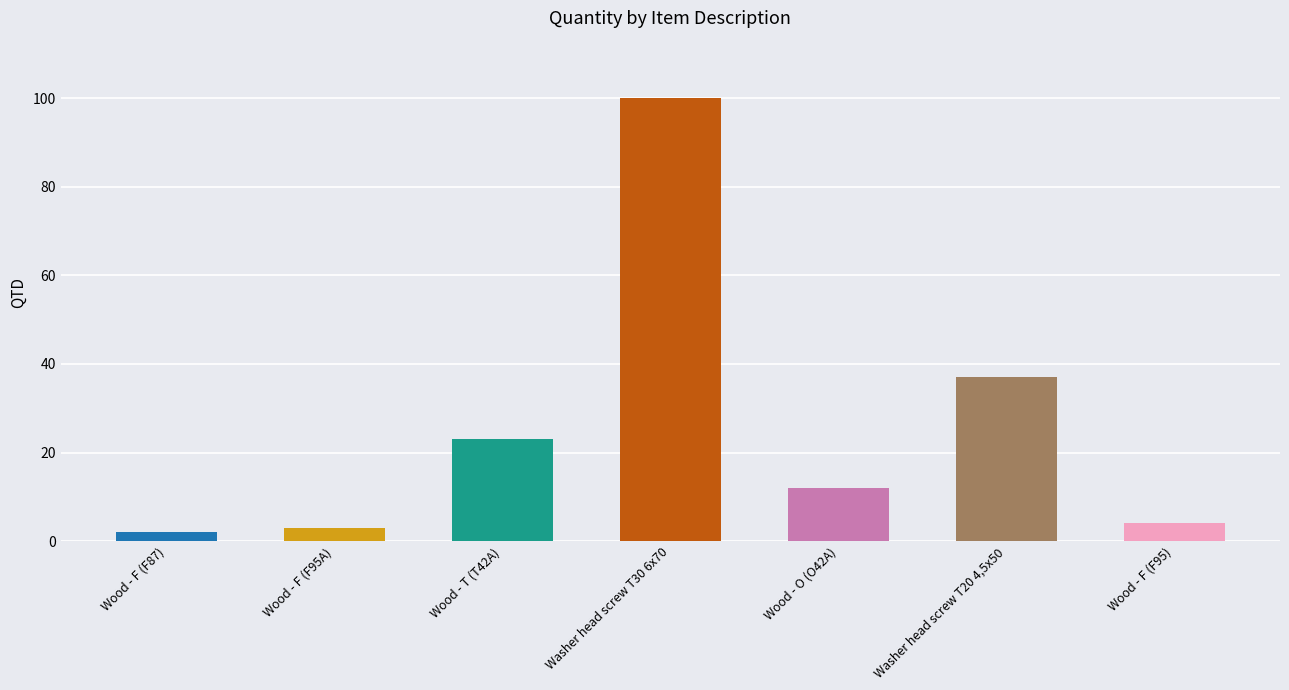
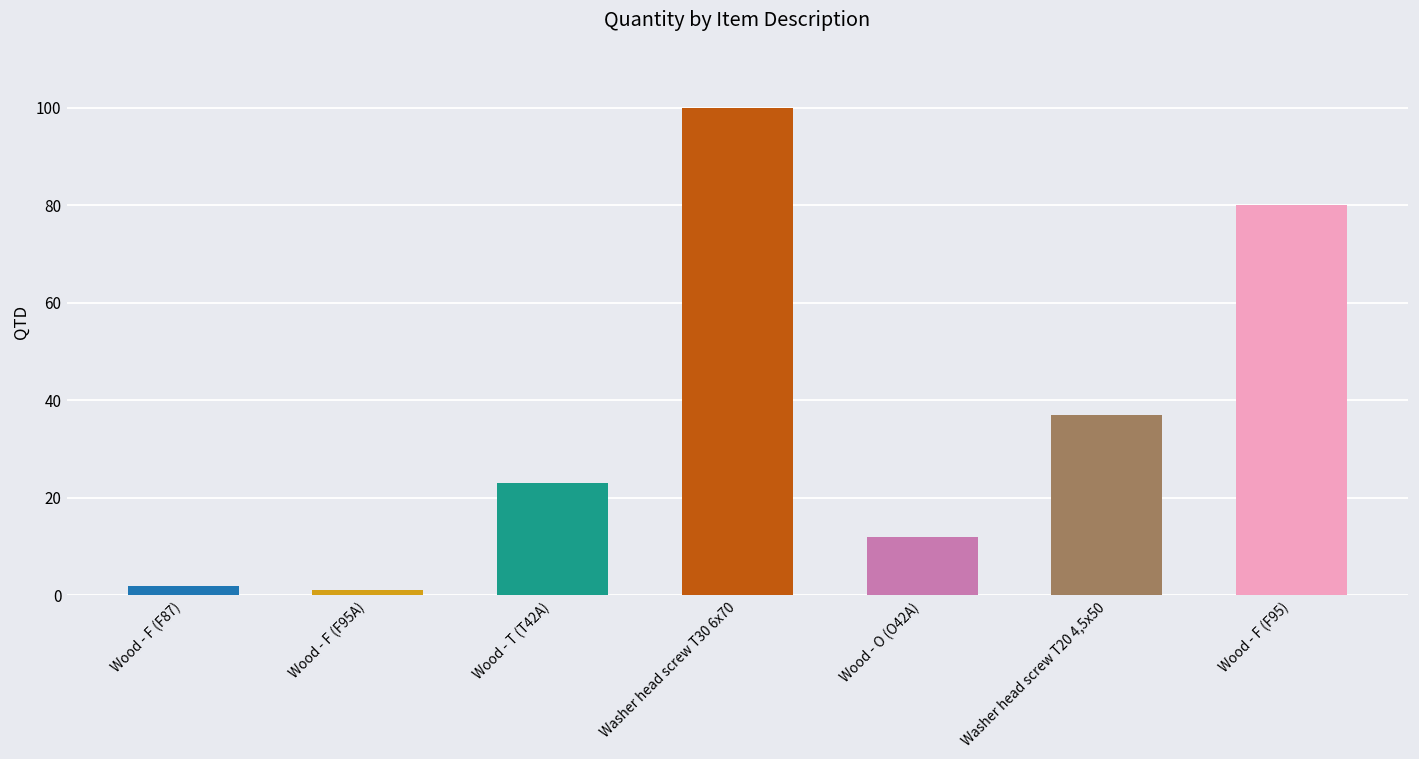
  {
    "Wood - F (F87)": 2,
-   "Wood - F (F95A)": 3,
+   "Wood - F (F95A)": 1,
    "Wood - T (T42A)": 23,
    "Washer head screw T30 6x70": 100,
    "Wood - O (O42A)": 12,
    "Washer head screw T20 4,5x50": 37,
-   "Wood - F (F95)": 4
+   "Wood - F (F95)": 80
  }
